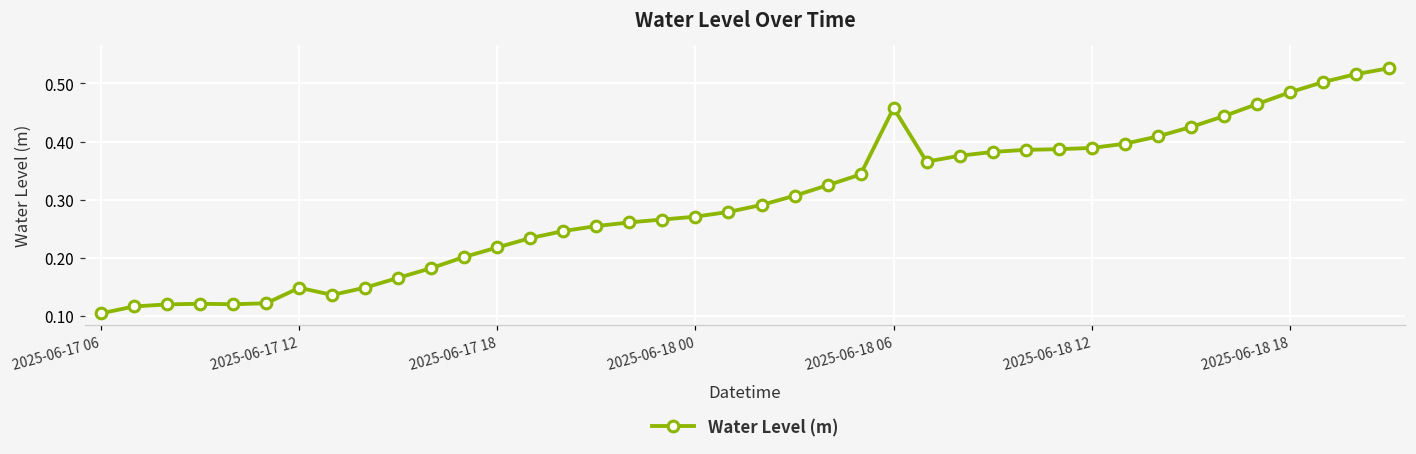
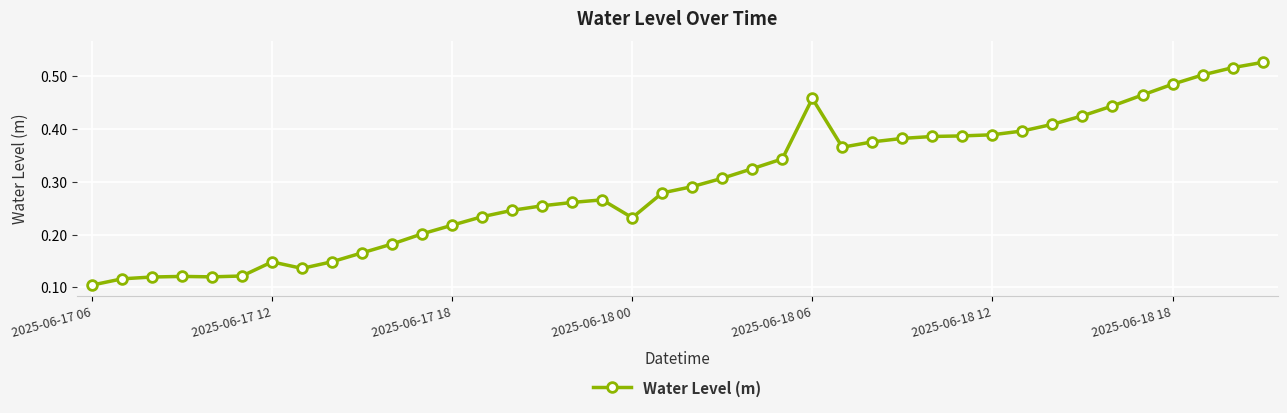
  {
    "2025-06-17 06": 0.10,
    "2025-06-17 12": 0.15,
    "2025-06-17 18": 0.22,
-   "2025-06-18 00": 0.27,
+   "2025-06-18 00": 0.23,
    "2025-06-18 06": 0.46,
    "2025-06-18 12": 0.39,
    "2025-06-18 18": 0.48
  }
